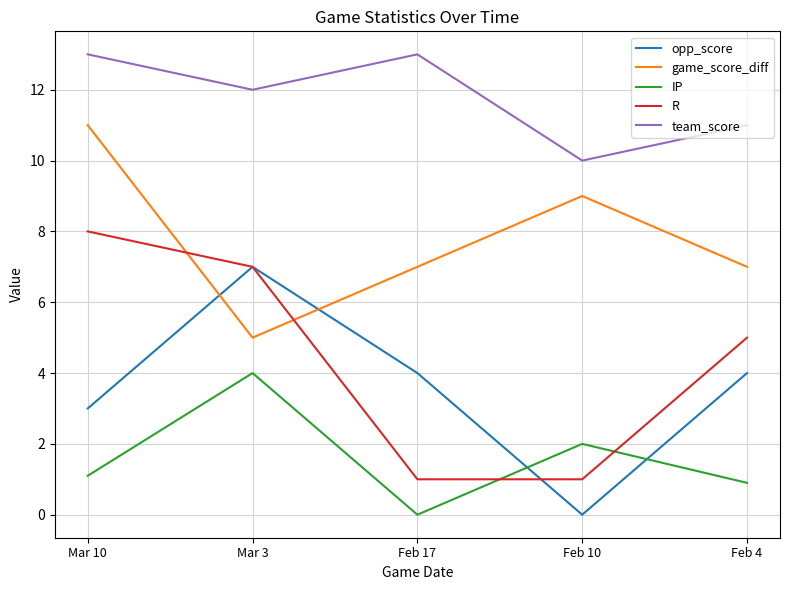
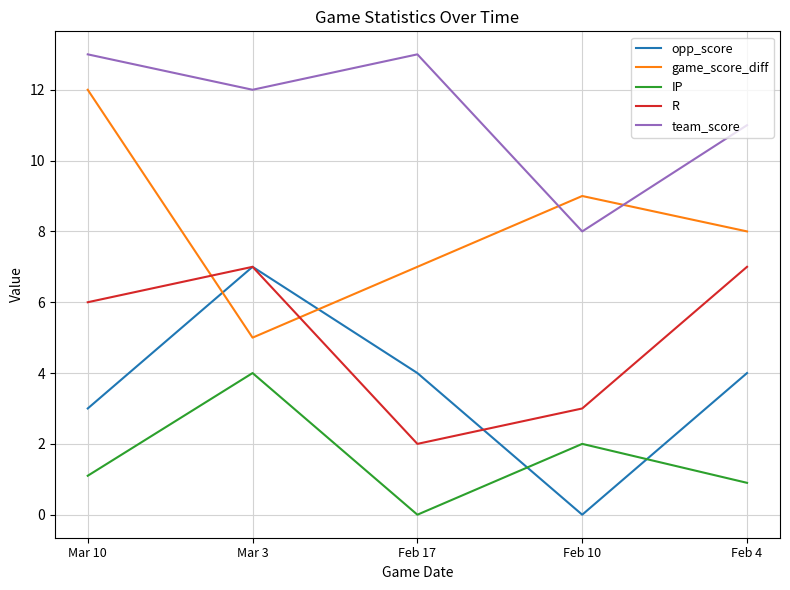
  {
    "opp_score": {
      "Mar 10": 3,
      "Feb 17": 4,
      "Feb 10": 0,
      "Feb 4": 4
    },
    "game_score_diff": {
-     "Mar 10": 11,
+     "Mar 10": 12,
      "Mar 3": 5,
      "Feb 17": 7,
      "Feb 10": 9,
-     "Feb 4": 7
+     "Feb 4": 8
    },
    "IP": {
      "Mar 10": 1.1,
      "Mar 3": 4,
      "Feb 17": 0,
      "Feb 10": 2,
      "Feb 4": 0.9
    },
    "R": {
-     "Mar 10": 8,
-     "Feb 17": 1,
-     "Feb 10": 1,
-     "Feb 4": 5
+     "Mar 10": 6,
+     "Feb 17": 2,
+     "Feb 10": 3,
+     "Feb 4": 7
    },
    "team_score": {
      "Mar 10": 13,
      "Mar 3": 12,
      "Feb 17": 13,
-     "Feb 10": 10
+     "Feb 10": 8
    }
  }
